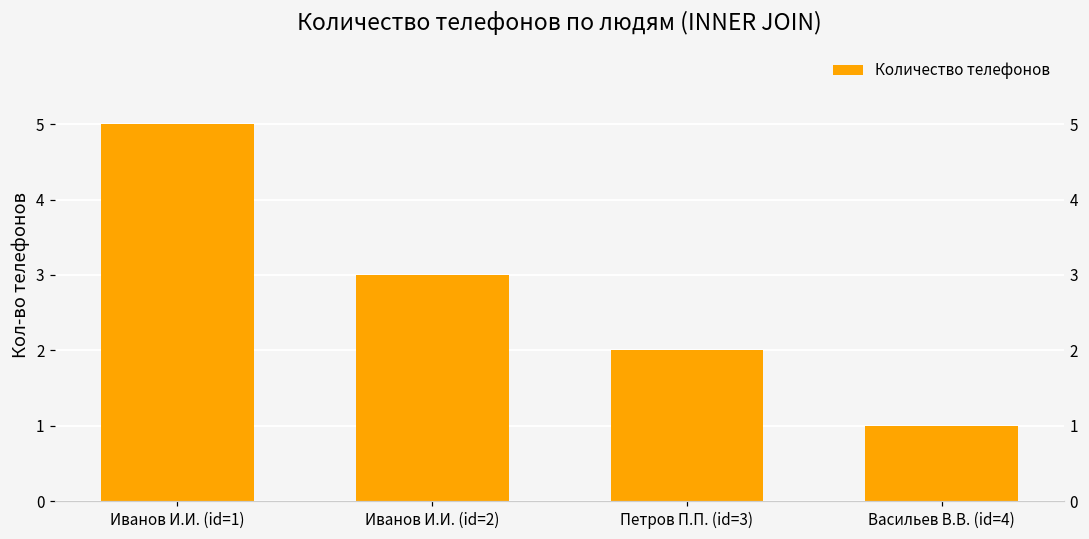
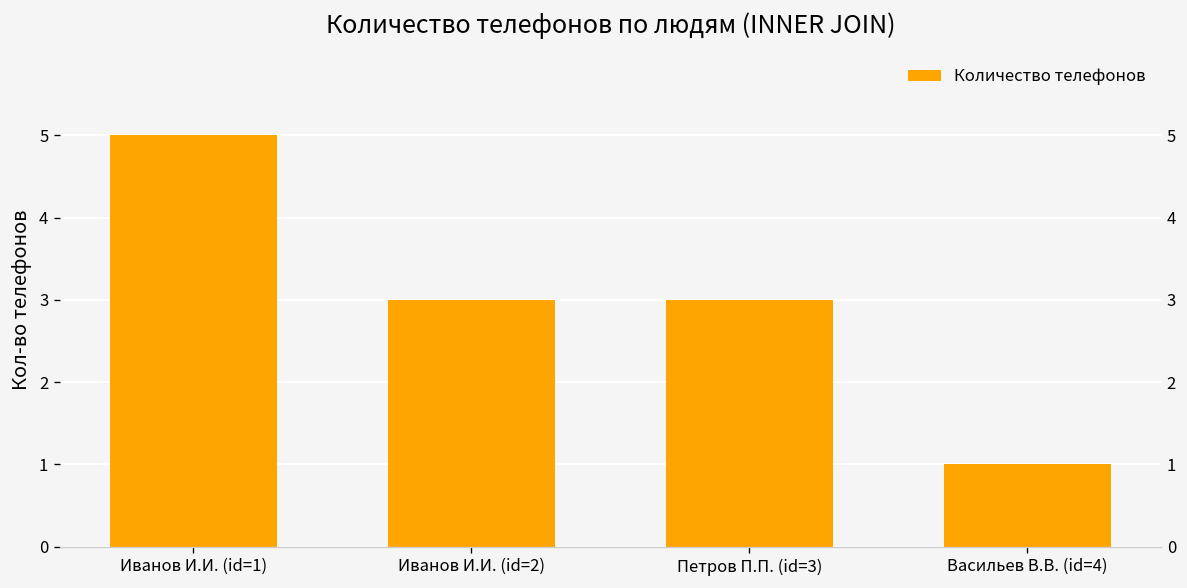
  {
    "Иванов И.И. (id=1)": 5,
    "Иванов И.И. (id=2)": 3,
-   "Петров П.П. (id=3)": 2,
+   "Петров П.П. (id=3)": 3,
    "Васильев В.В. (id=4)": 1
  }
